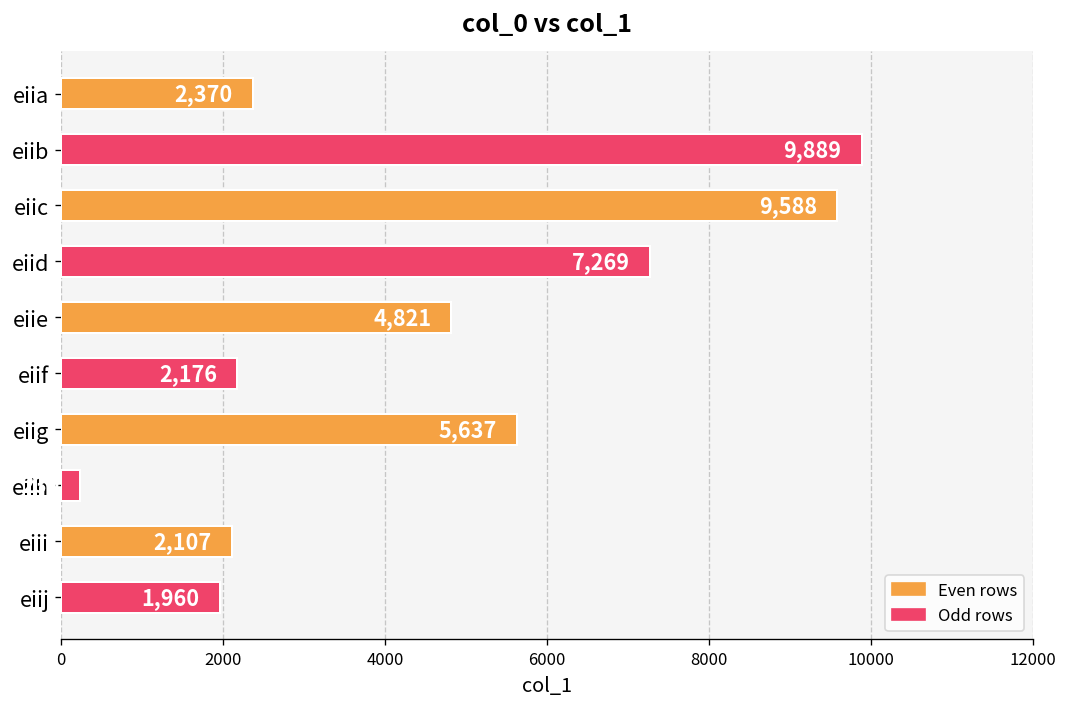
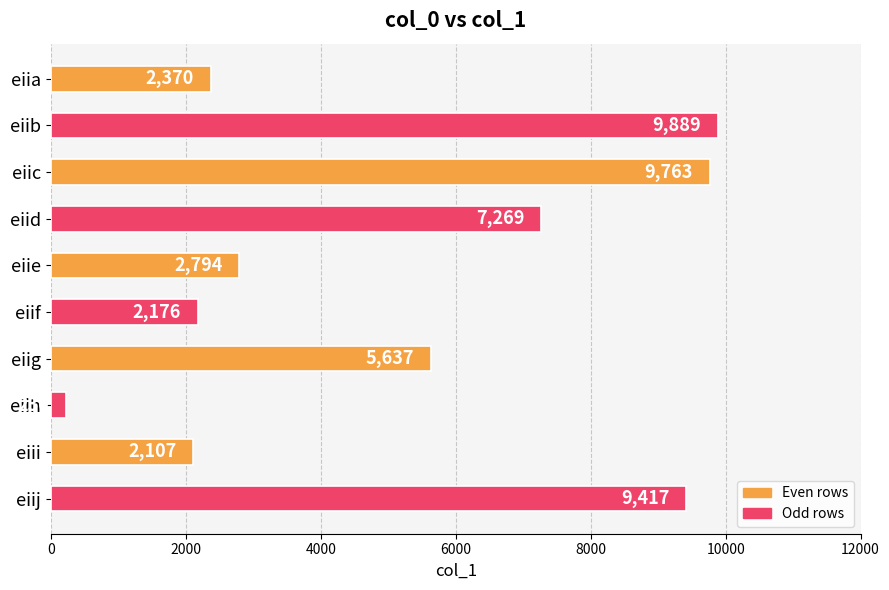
  {
    "eiia": "2,370",
    "eiib": "9,889",
-   "eiic": "9,588",
+   "eiic": "9,763",
    "eiid": "7,269",
-   "eiie": "4,821",
+   "eiie": "2,794",
    "eiif": "2,176",
    "eiig": "5,637",
    "eiii": "2,107",
-   "eiij": "1,960"
+   "eiij": "9,417"
  }
